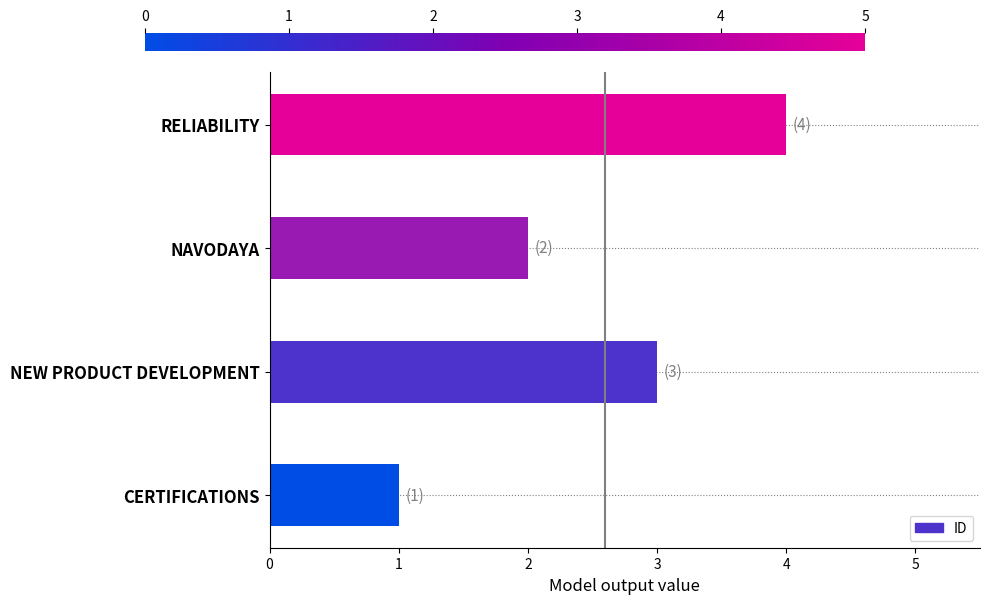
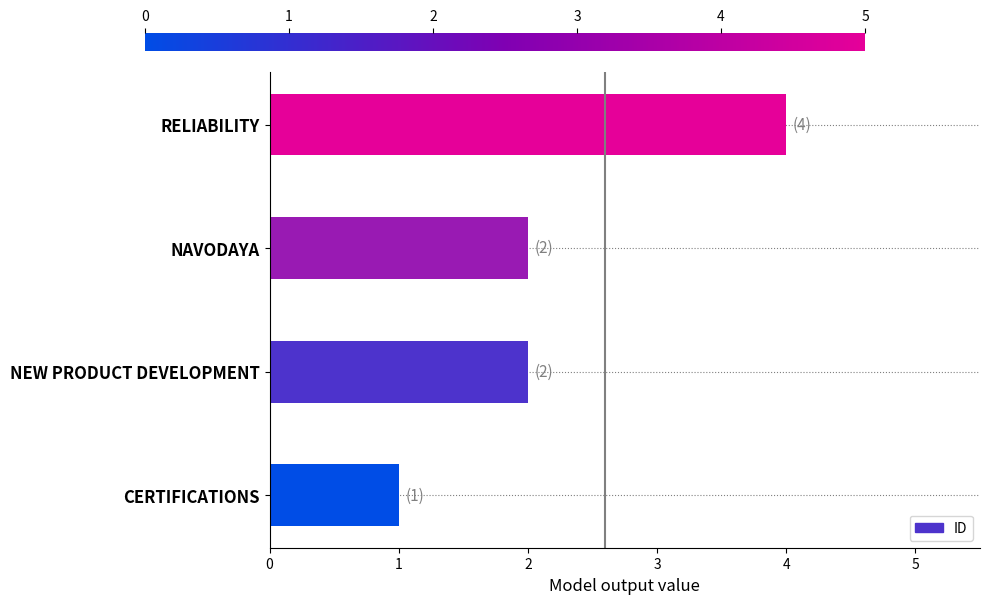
  {
    "RELIABILITY": "(4)",
    "NAVODAYA": "(2)",
-   "NEW PRODUCT DEVELOPMENT": "(3)",
+   "NEW PRODUCT DEVELOPMENT": "(2)",
    "CERTIFICATIONS": "(1)"
  }
